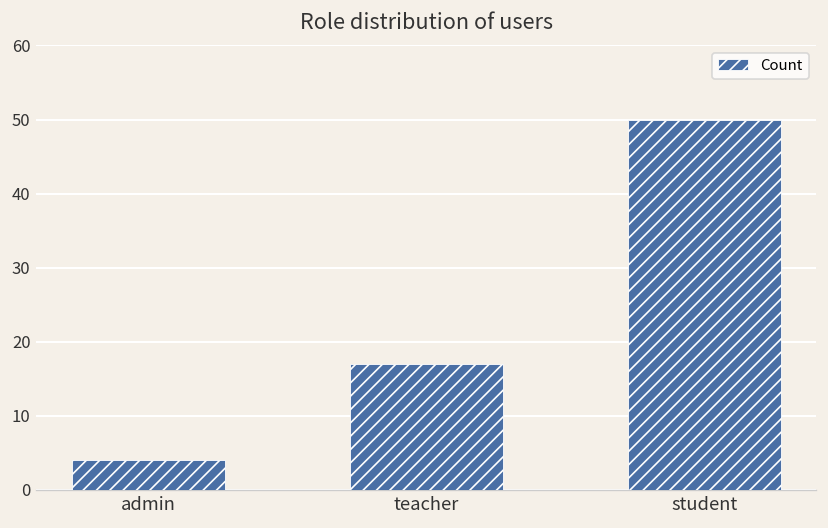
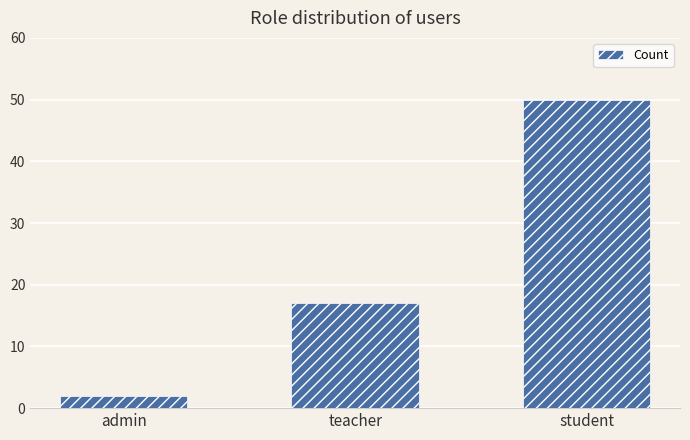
  {
-   "admin": 4,
+   "admin": 2,
    "teacher": 17,
    "student": 50
  }
